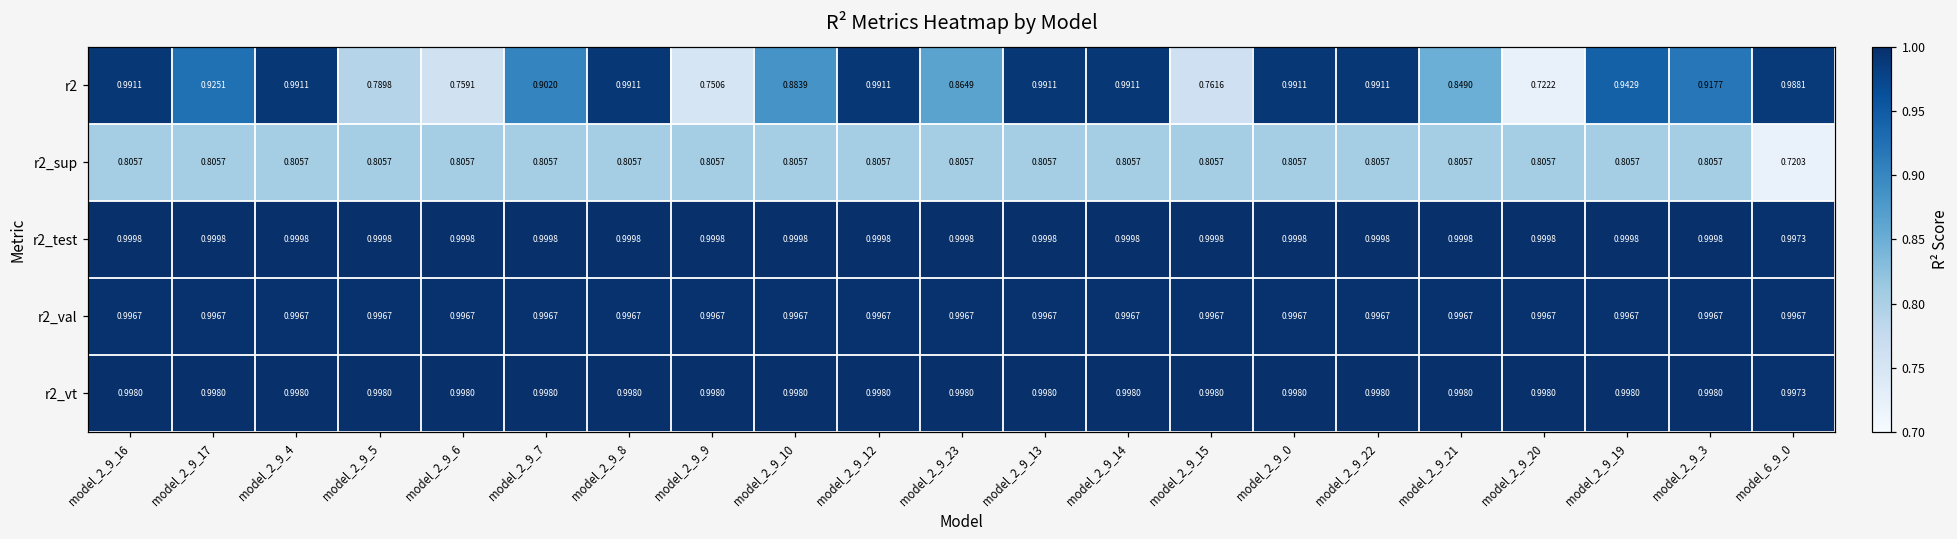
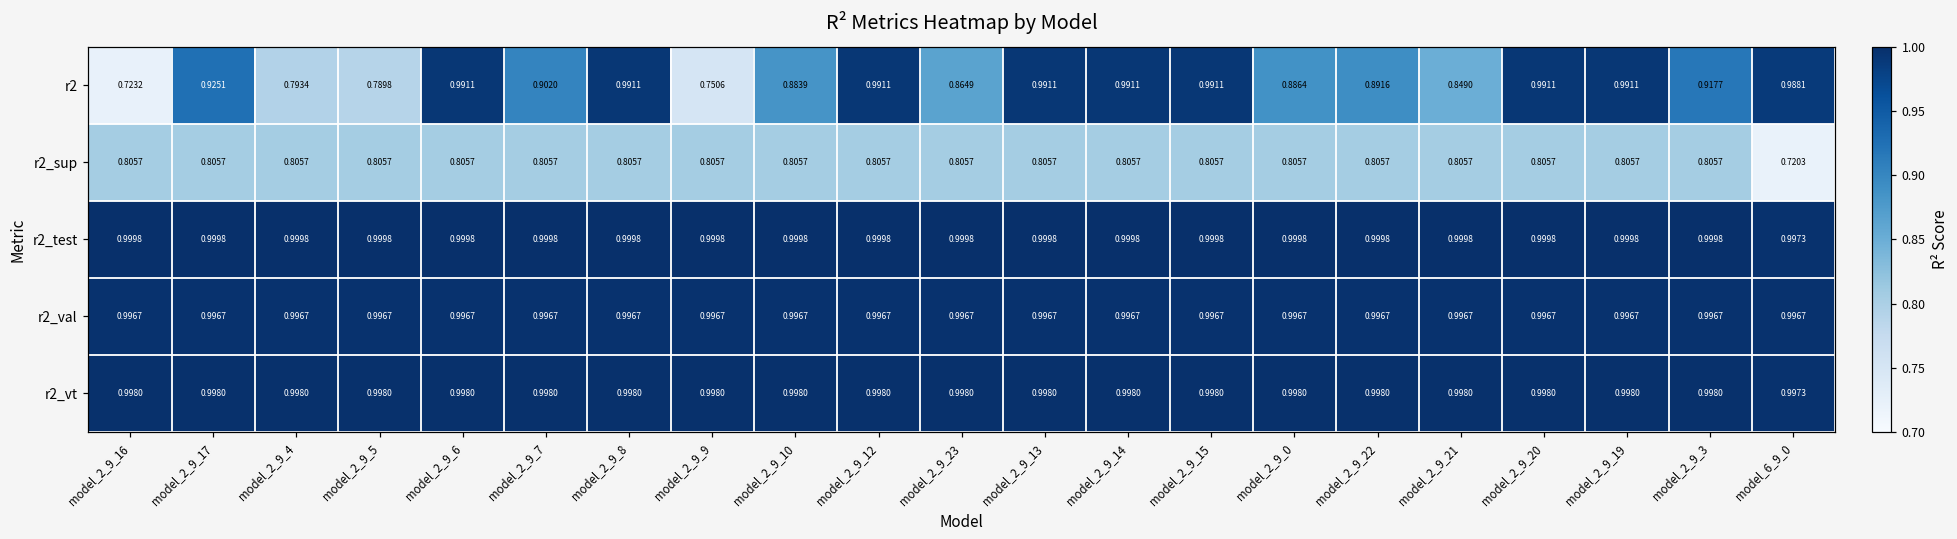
  {
    "r2": {
-     "model_2_9_16": 0.9911,
+     "model_2_9_16": 0.7232,
      "model_2_9_17": 0.9251,
-     "model_2_9_4": 0.9911,
+     "model_2_9_4": 0.7934,
      "model_2_9_5": 0.7898,
-     "model_2_9_6": 0.7591,
+     "model_2_9_6": 0.9911,
      "model_2_9_7": 0.9020,
      "model_2_9_8": 0.9911,
      "model_2_9_9": 0.7506,
      "model_2_9_10": 0.8839,
      "model_2_9_12": 0.9911,
      "model_2_9_23": 0.8649,
      "model_2_9_13": 0.9911,
      "model_2_9_14": 0.9911,
-     "model_2_9_15": 0.7616,
-     "model_2_9_0": 0.9911,
-     "model_2_9_22": 0.9911,
+     "model_2_9_15": 0.9911,
+     "model_2_9_0": 0.8864,
+     "model_2_9_22": 0.8916,
      "model_2_9_21": 0.8490,
-     "model_2_9_20": 0.7222,
-     "model_2_9_19": 0.9429,
+     "model_2_9_20": 0.9911,
+     "model_2_9_19": 0.9911,
      "model_2_9_3": 0.9177,
      "model_6_9_0": 0.9881
    },
    "r2_sup": {
      "model_2_9_16": 0.8057,
      "model_2_9_17": 0.8057,
      "model_2_9_4": 0.8057,
      "model_2_9_5": 0.8057,
      "model_2_9_6": 0.8057,
      "model_2_9_7": 0.8057,
      "model_2_9_8": 0.8057,
      "model_2_9_9": 0.8057,
      "model_2_9_10": 0.8057,
      "model_2_9_12": 0.8057,
      "model_2_9_23": 0.8057,
      "model_2_9_13": 0.8057,
      "model_2_9_14": 0.8057,
      "model_2_9_15": 0.8057,
      "model_2_9_0": 0.8057,
      "model_2_9_22": 0.8057,
      "model_2_9_21": 0.8057,
      "model_2_9_20": 0.8057,
      "model_2_9_19": 0.8057,
      "model_2_9_3": 0.8057,
      "model_6_9_0": 0.7203
    },
    "r2_test": {
      "model_2_9_16": 0.9998,
      "model_2_9_17": 0.9998,
      "model_2_9_4": 0.9998,
      "model_2_9_5": 0.9998,
      "model_2_9_6": 0.9998,
      "model_2_9_7": 0.9998,
      "model_2_9_8": 0.9998,
      "model_2_9_9": 0.9998,
      "model_2_9_10": 0.9998,
      "model_2_9_12": 0.9998,
      "model_2_9_23": 0.9998,
      "model_2_9_13": 0.9998,
      "model_2_9_14": 0.9998,
      "model_2_9_15": 0.9998,
      "model_2_9_0": 0.9998,
      "model_2_9_22": 0.9998,
      "model_2_9_21": 0.9998,
      "model_2_9_20": 0.9998,
      "model_2_9_19": 0.9998,
      "model_2_9_3": 0.9998,
      "model_6_9_0": 0.9973
    },
    "r2_val": {
      "model_2_9_16": 0.9967,
      "model_2_9_17": 0.9967,
      "model_2_9_4": 0.9967,
      "model_2_9_5": 0.9967,
      "model_2_9_6": 0.9967,
      "model_2_9_7": 0.9967,
      "model_2_9_8": 0.9967,
      "model_2_9_9": 0.9967,
      "model_2_9_10": 0.9967,
      "model_2_9_12": 0.9967,
      "model_2_9_23": 0.9967,
      "model_2_9_13": 0.9967,
      "model_2_9_14": 0.9967,
      "model_2_9_15": 0.9967,
      "model_2_9_0": 0.9967,
      "model_2_9_22": 0.9967,
      "model_2_9_21": 0.9967,
      "model_2_9_20": 0.9967,
      "model_2_9_19": 0.9967,
      "model_2_9_3": 0.9967,
      "model_6_9_0": 0.9967
    },
    "r2_vt": {
      "model_2_9_16": 0.9980,
      "model_2_9_17": 0.9980,
      "model_2_9_4": 0.9980,
      "model_2_9_5": 0.9980,
      "model_2_9_6": 0.9980,
      "model_2_9_7": 0.9980,
      "model_2_9_8": 0.9980,
      "model_2_9_9": 0.9980,
      "model_2_9_10": 0.9980,
      "model_2_9_12": 0.9980,
      "model_2_9_23": 0.9980,
      "model_2_9_13": 0.9980,
      "model_2_9_14": 0.9980,
      "model_2_9_15": 0.9980,
      "model_2_9_0": 0.9980,
      "model_2_9_22": 0.9980,
      "model_2_9_21": 0.9980,
      "model_2_9_20": 0.9980,
      "model_2_9_19": 0.9980,
      "model_2_9_3": 0.9980,
      "model_6_9_0": 0.9973
    }
  }
